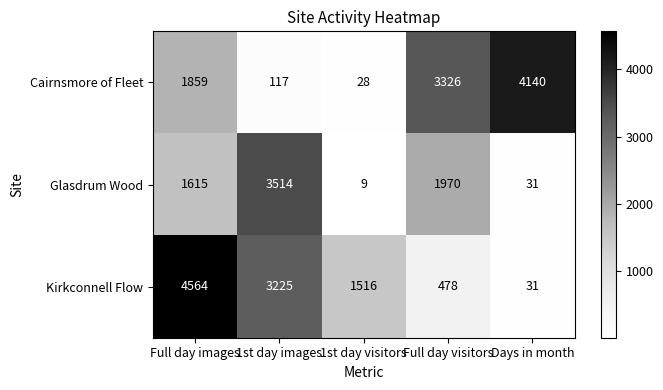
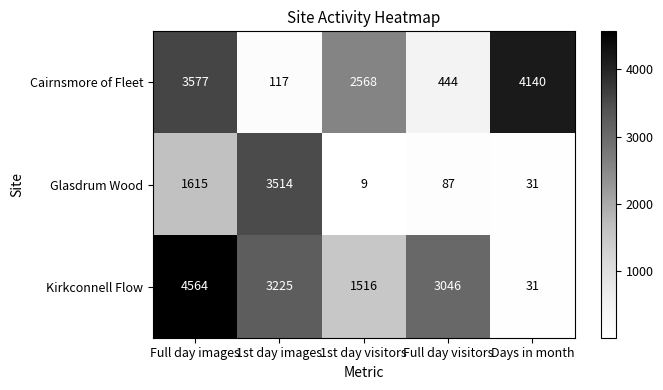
  {
    "Cairnsmore of Fleet": {
-     "Full day images": 1859,
+     "Full day images": 3577,
      "1st day images": 117,
-     "1st day visitors": 28,
-     "Full day visitors": 3326,
+     "1st day visitors": 2568,
+     "Full day visitors": 444,
      "Days in month": 4140
    },
    "Glasdrum Wood": {
      "Full day images": 1615,
      "1st day images": 3514,
      "1st day visitors": 9,
-     "Full day visitors": 1970,
+     "Full day visitors": 87,
      "Days in month": 31
    },
    "Kirkconnell Flow": {
      "Full day images": 4564,
      "1st day images": 3225,
      "1st day visitors": 1516,
-     "Full day visitors": 478,
+     "Full day visitors": 3046,
      "Days in month": 31
    }
  }
